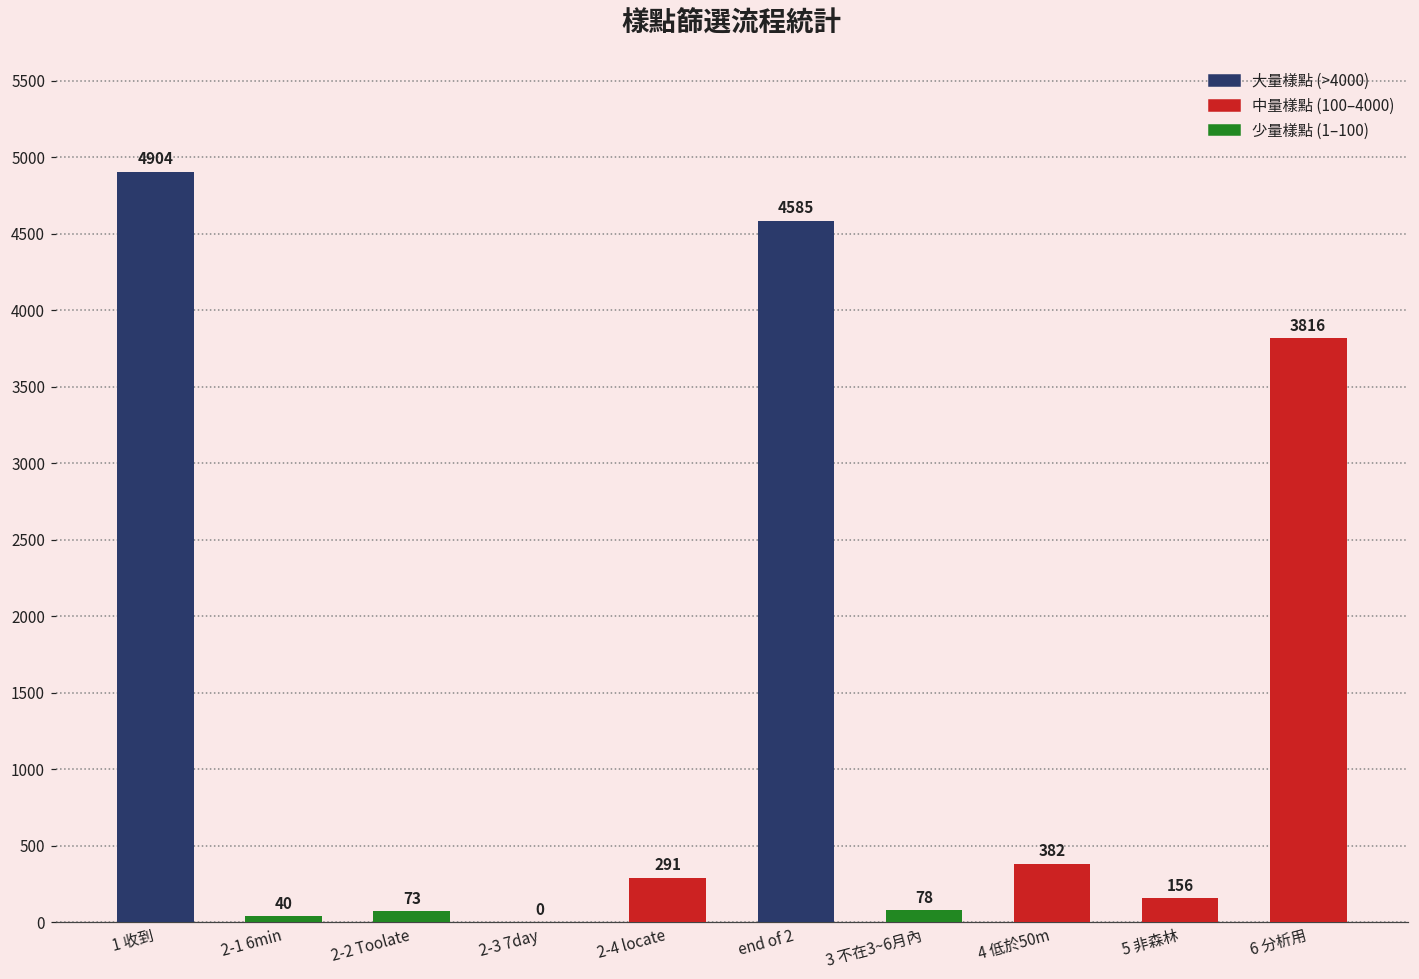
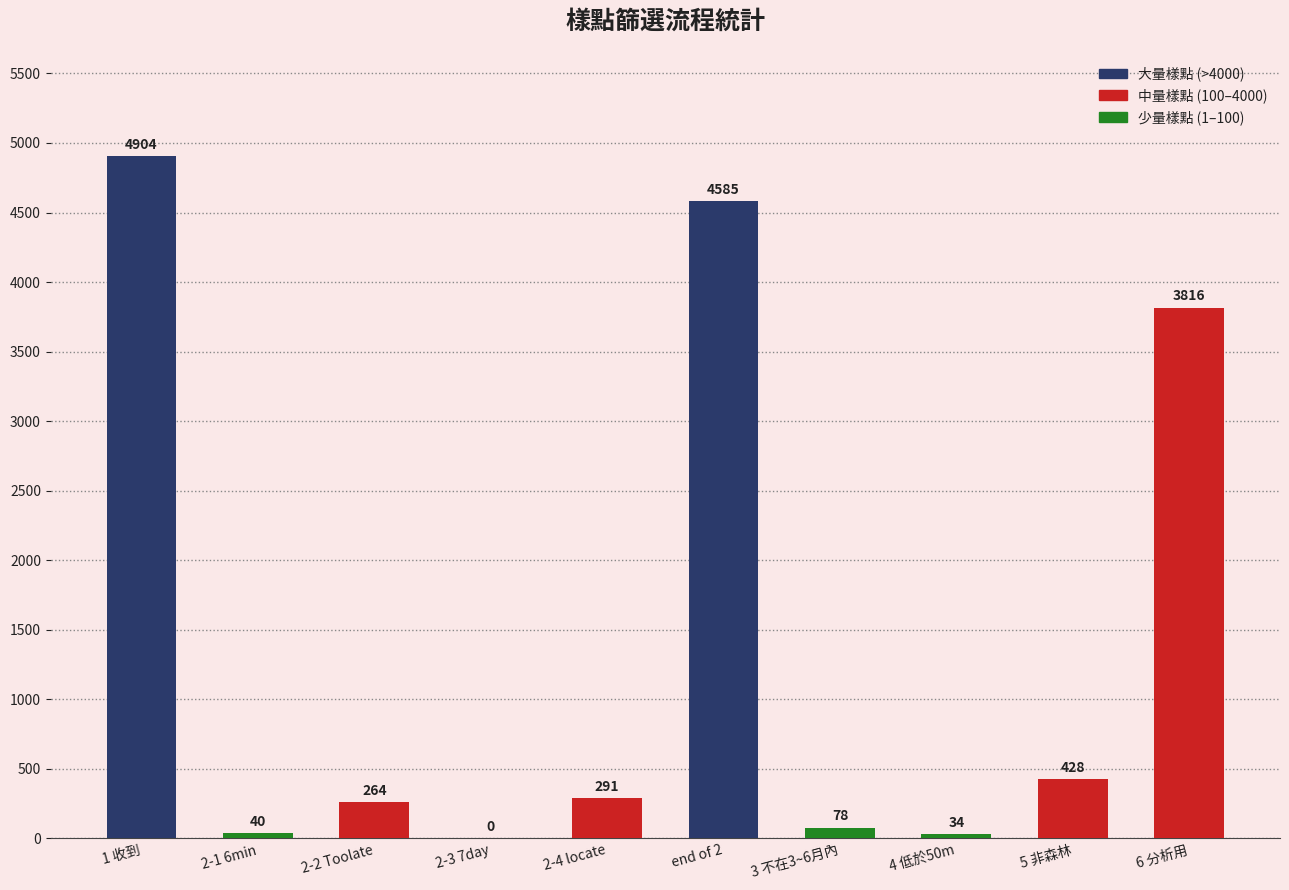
  {
    "1 收到": 4904,
    "2-1 6min": 40,
-   "2-2 Toolate": 73,
+   "2-2 Toolate": 264,
    "2-3 7day": 0,
    "2-4 locate": 291,
    "end of 2": 4585,
    "3 不在3~6月內": 78,
-   "4 低於50m": 382,
-   "5 非森林": 156,
+   "4 低於50m": 34,
+   "5 非森林": 428,
    "6 分析用": 3816
  }
